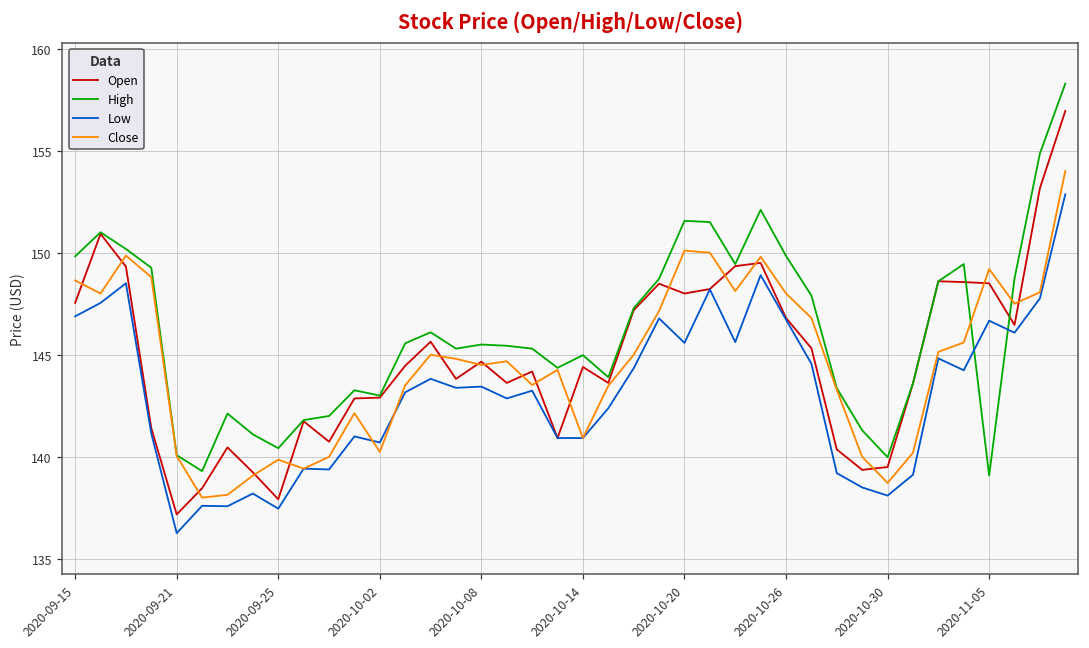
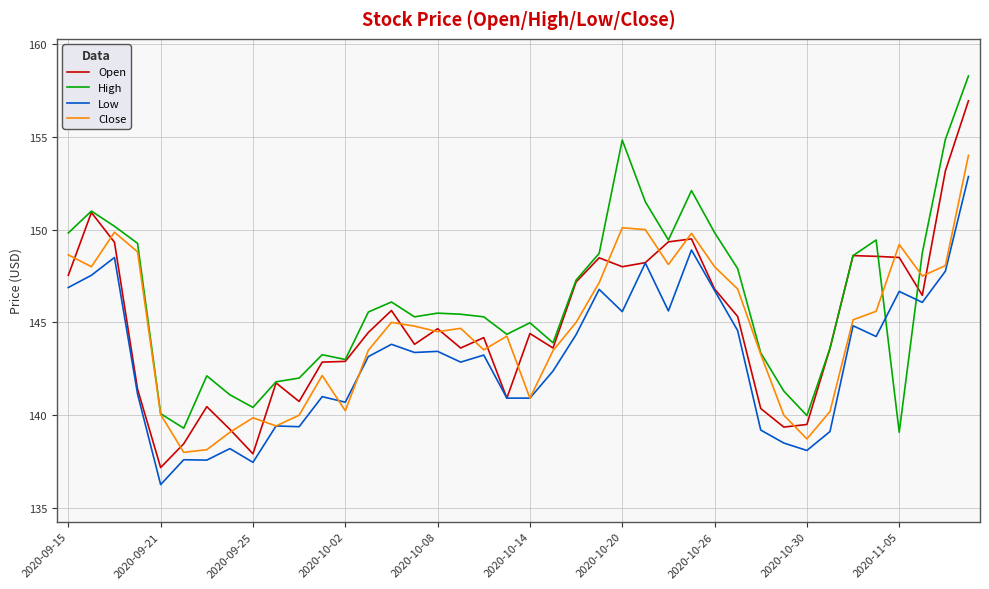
  {
    "Open": {
      "2020-09-15": 147.5,
      "2020-09-21": 137.2,
      "2020-09-25": 137.9,
      "2020-10-08": 144.7,
      "2020-10-14": 144.4,
      "2020-10-20": 148.0,
      "2020-10-30": 139.5,
      "2020-11-05": 148.5
    },
    "High": {
      "2020-09-15": 149.8,
      "2020-09-25": 140.4,
      "2020-10-08": 145.5,
      "2020-10-14": 145.0,
-     "2020-10-20": 151.6,
+     "2020-10-20": 154.8,
      "2020-10-26": 149.8,
      "2020-10-30": 140.0,
      "2020-11-05": 139.1
    },
    "Low": {
      "2020-09-15": 146.9,
      "2020-09-21": 136.3,
      "2020-09-25": 137.5,
      "2020-10-02": 140.7,
      "2020-10-08": 143.4,
      "2020-10-20": 145.6,
      "2020-10-30": 138.1,
      "2020-11-05": 146.7
    },
    "Close": {
      "2020-09-15": 148.6,
      "2020-09-25": 139.9,
      "2020-10-02": 140.2,
      "2020-10-08": 144.5,
      "2020-10-20": 150.1,
      "2020-10-26": 148.0,
      "2020-10-30": 138.7,
      "2020-11-05": 149.2
    }
  }
